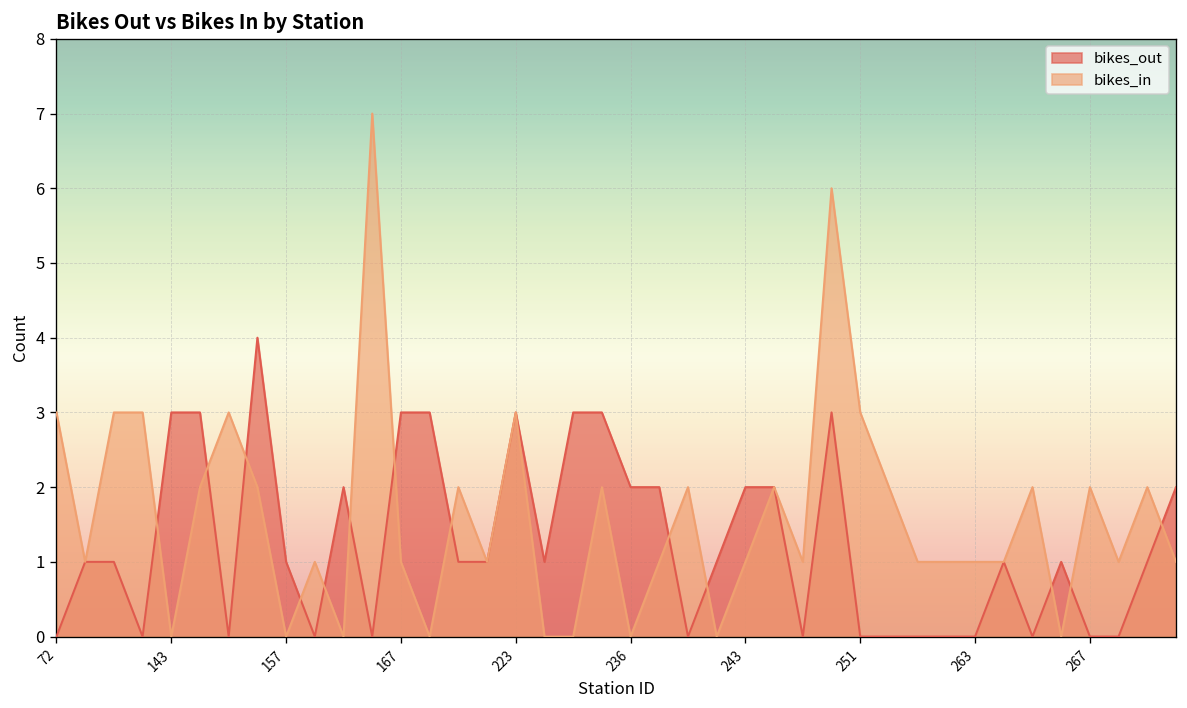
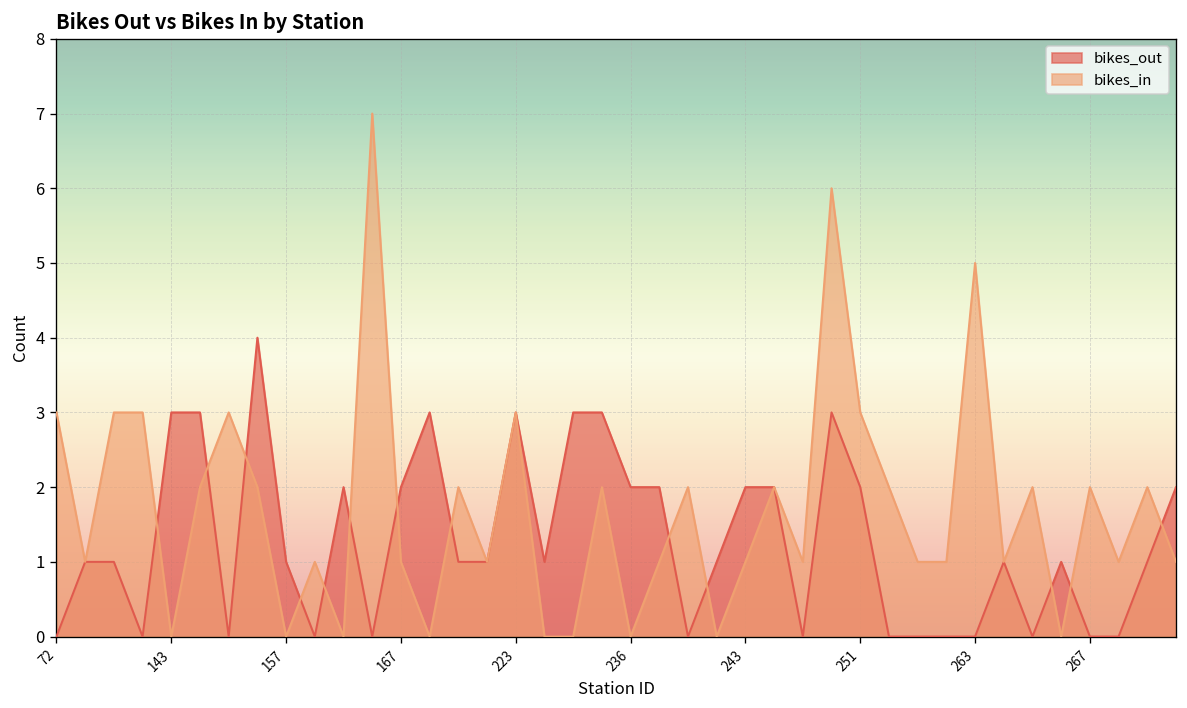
  {
    "bikes_out": {
      "72": 0,
      "143": 3,
      "157": 1,
-     "167": 3,
+     "167": 2,
      "236": 2,
      "243": 2,
-     "251": 0,
+     "251": 2,
      "263": 0,
      "267": 0
    },
    "bikes_in": {
      "72": 3,
      "143": 0,
      "157": 0,
      "167": 1,
      "236": 0,
      "243": 1,
      "251": 3,
-     "263": 1,
+     "263": 5,
      "267": 2
    }
  }
